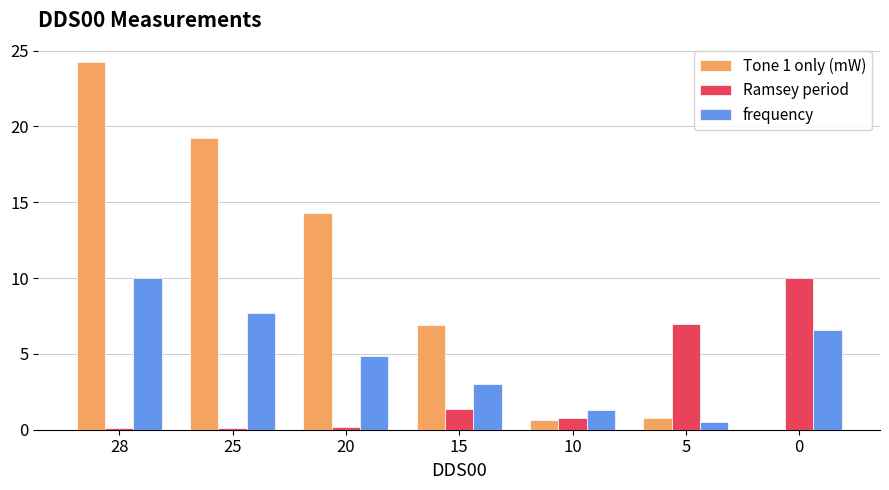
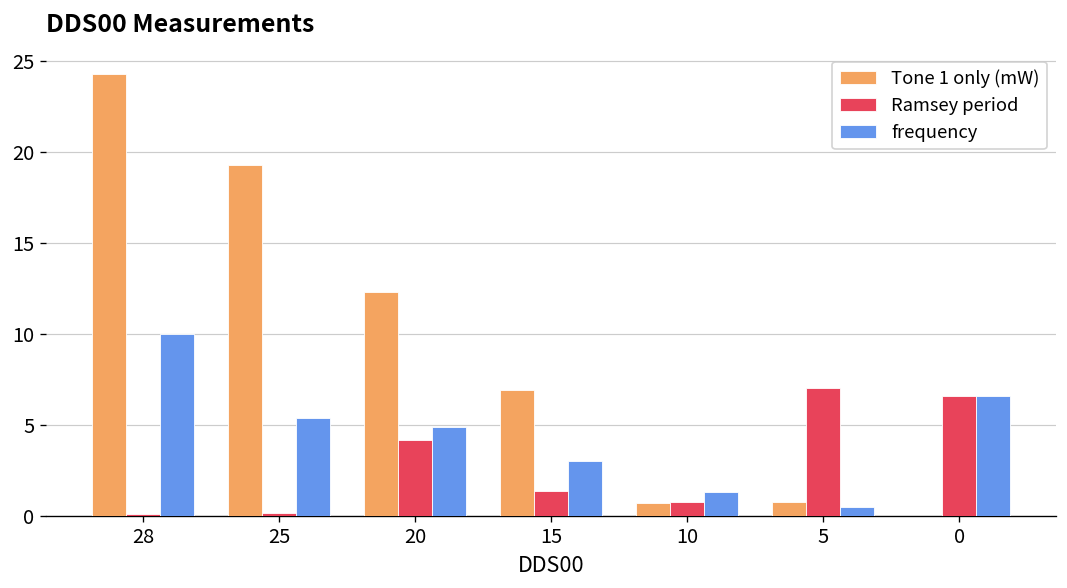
  {
    "Tone 1 only (mW)": {
      "28": 24.3,
      "25": 19.3,
-     "20": 14.3,
+     "20": 12.3,
      "15": 6.9,
      "10": 0.7,
      "5": 0.8
    },
    "Ramsey period": {
-     "20": 0.2,
+     "20": 4.2,
      "15": 1.3,
      "10": 0.8,
      "5": 7.0,
-     "0": 10.0
+     "0": 6.6
    },
    "frequency": {
      "28": 10.0,
-     "25": 7.7,
+     "25": 5.4,
      "20": 4.9,
      "15": 3.0,
      "10": 1.3,
      "5": 0.5,
      "0": 6.6
    }
  }
